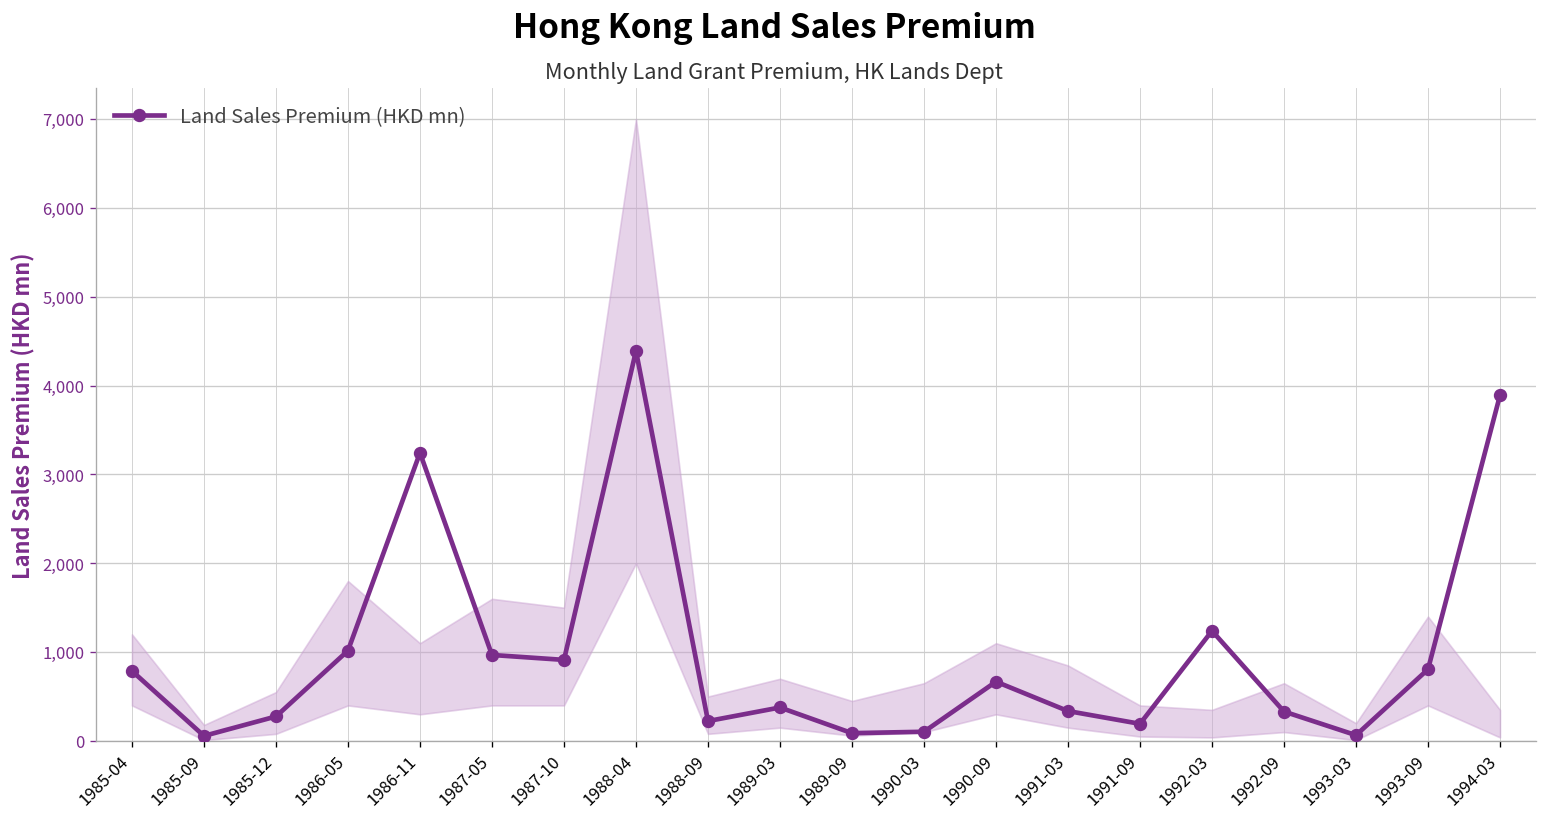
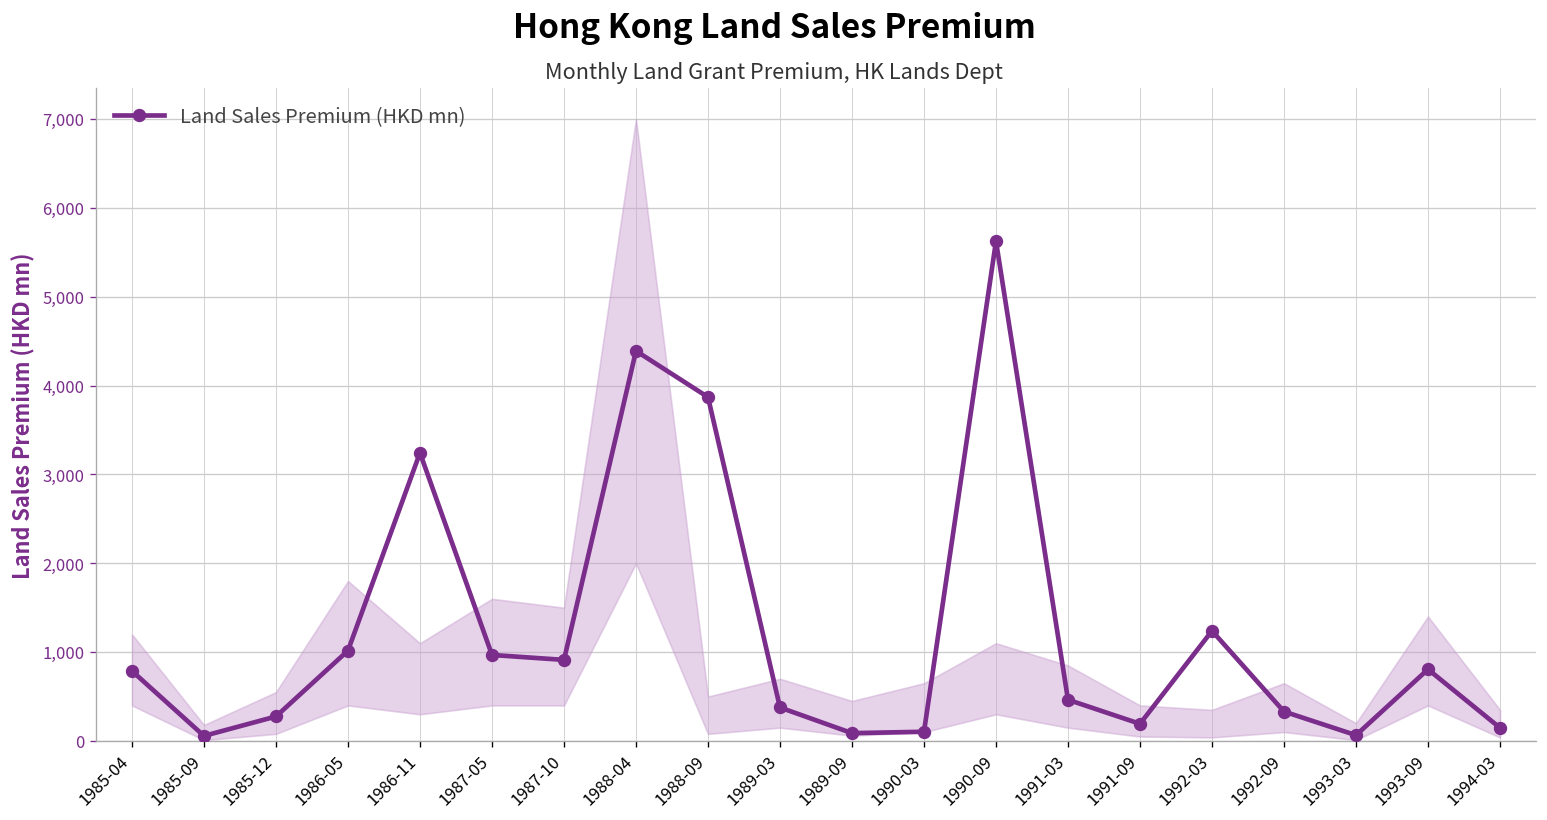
  {
    "Land Sales Premium (HKD mn)": {
      "1985-04": "800",
      "1985-09": "100",
      "1985-12": "300",
      "1986-05": "1,000",
      "1986-11": "3,200",
      "1987-05": "1,000",
      "1987-10": "900",
      "1988-04": "4,400",
-     "1988-09": "200",
+     "1988-09": "3,900",
      "1989-03": "400",
      "1989-09": "100",
      "1990-03": "100",
-     "1990-09": "700",
-     "1991-03": "300",
+     "1990-09": "5,600",
+     "1991-03": "500",
      "1991-09": "200",
      "1992-03": "1,200",
      "1992-09": "300",
      "1993-03": "100",
      "1993-09": "800",
-     "1994-03": "3,900"
+     "1994-03": "100"
    }
  }
